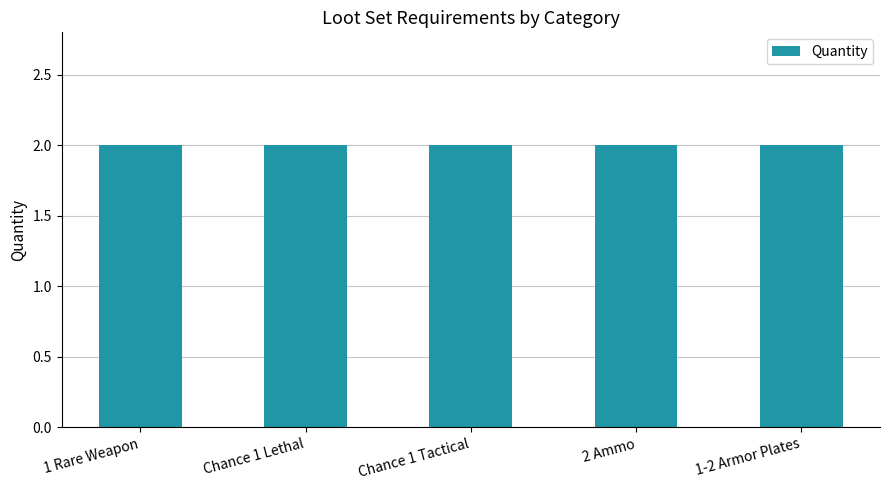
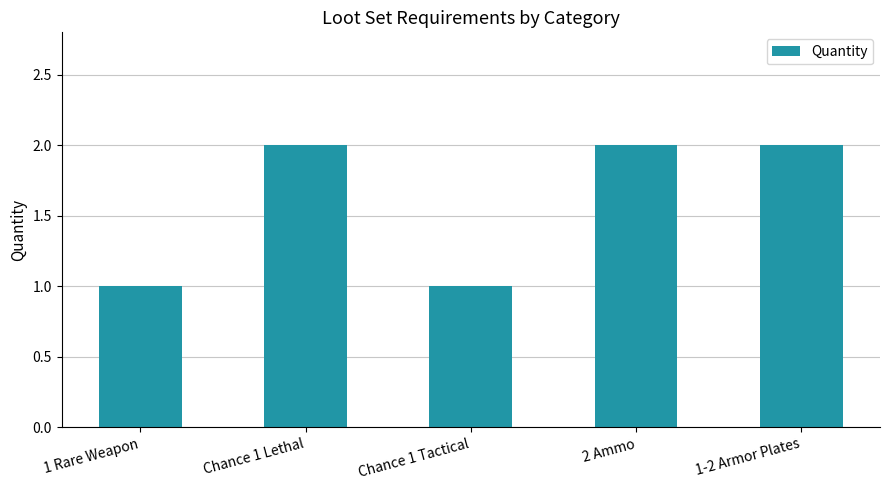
  {
-   "1 Rare Weapon": 2,
+   "1 Rare Weapon": 1,
    "Chance 1 Lethal": 2,
-   "Chance 1 Tactical": 2,
+   "Chance 1 Tactical": 1,
    "2 Ammo": 2,
    "1-2 Armor Plates": 2
  }
